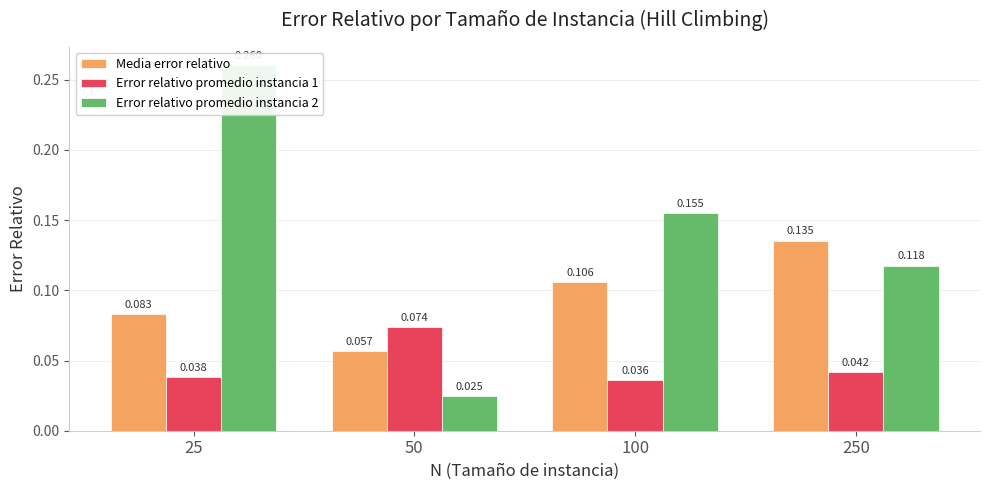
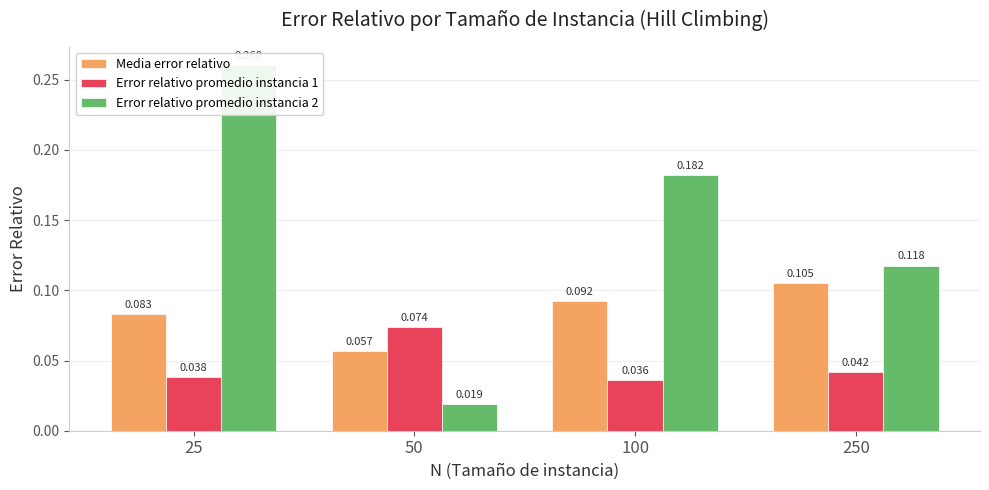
  {
    "Media error relativo": {
      "25": 0.083,
      "50": 0.057,
-     "100": 0.106,
-     "250": 0.135
+     "100": 0.092,
+     "250": 0.105
    },
    "Error relativo promedio instancia 1": {
      "25": 0.038,
      "50": 0.074,
      "100": 0.036,
      "250": 0.042
    },
    "Error relativo promedio instancia 2": {
-     "50": 0.025,
-     "100": 0.155,
+     "50": 0.019,
+     "100": 0.182,
      "250": 0.118
    }
  }
